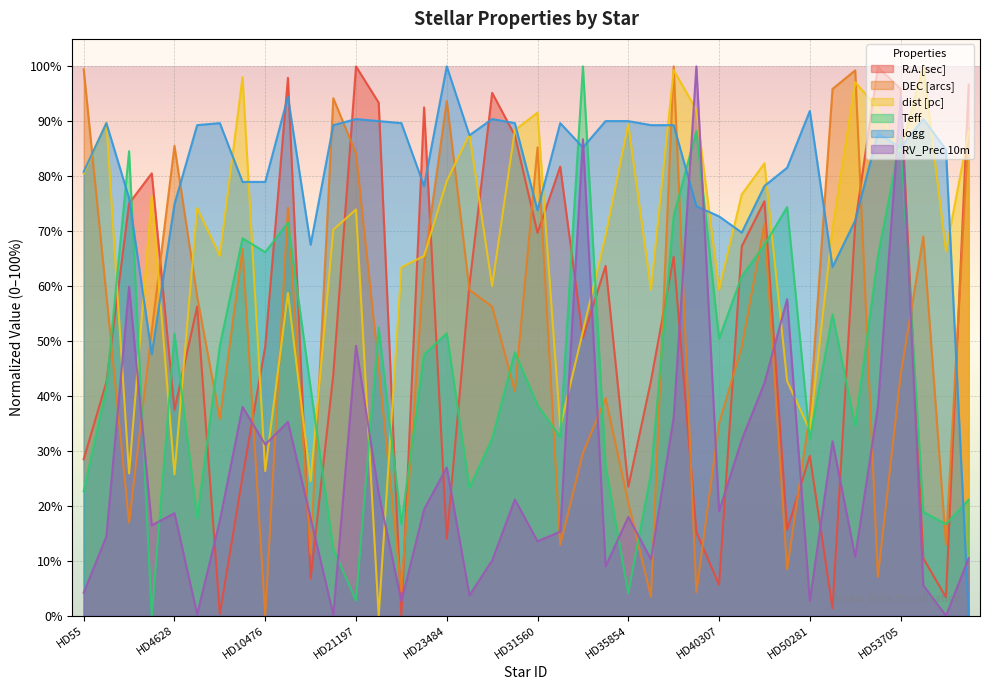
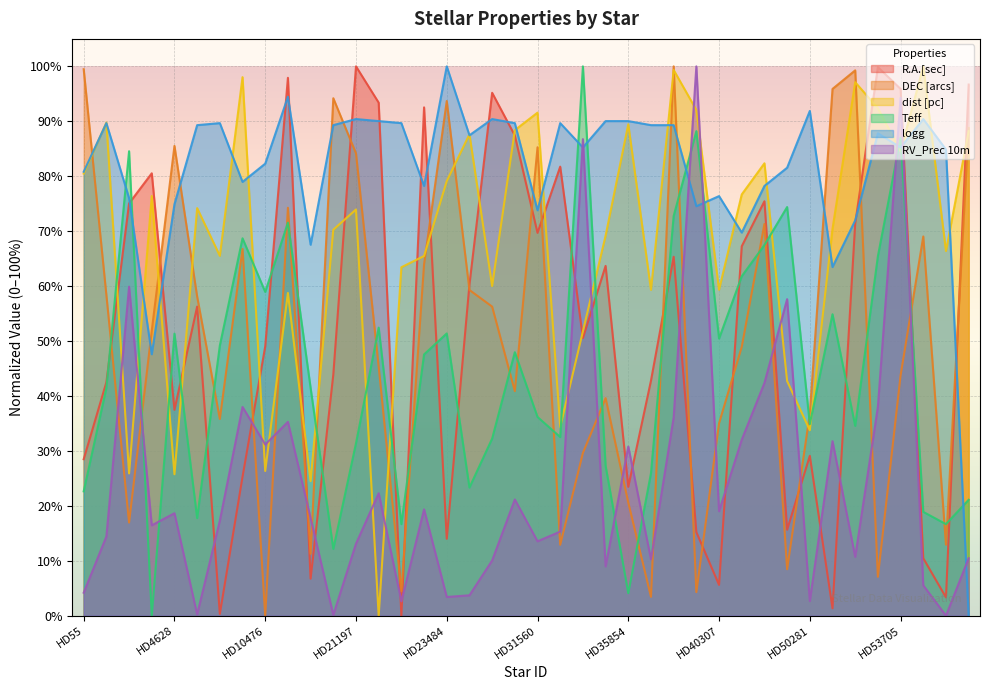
  {
    "Teff": {
      "HD55": "23%",
      "HD4628": "51%",
-     "HD10476": "66%",
-     "HD21197": "3%",
+     "HD10476": "59%",
+     "HD21197": "31%",
      "HD23484": "51%",
-     "HD31560": "38%",
+     "HD31560": "36%",
      "HD35854": "4%",
      "HD40307": "50%",
-     "HD50281": "32%"
+     "HD50281": "35%"
    },
    "logg": {
      "HD4628": "75%",
-     "HD10476": "79%",
+     "HD10476": "82%",
      "HD21197": "90%",
      "HD23484": "100%",
      "HD31560": "74%",
      "HD35854": "90%",
-     "HD40307": "73%",
+     "HD40307": "76%",
      "HD50281": "92%"
    },
    "RV_Prec 10m": {
      "HD55": "4%",
      "HD4628": "19%",
      "HD10476": "31%",
-     "HD21197": "49%",
-     "HD23484": "27%",
+     "HD21197": "13%",
+     "HD23484": "3%",
      "HD31560": "14%",
-     "HD35854": "18%",
+     "HD35854": "31%",
      "HD40307": "19%",
      "HD50281": "3%"
    }
  }
